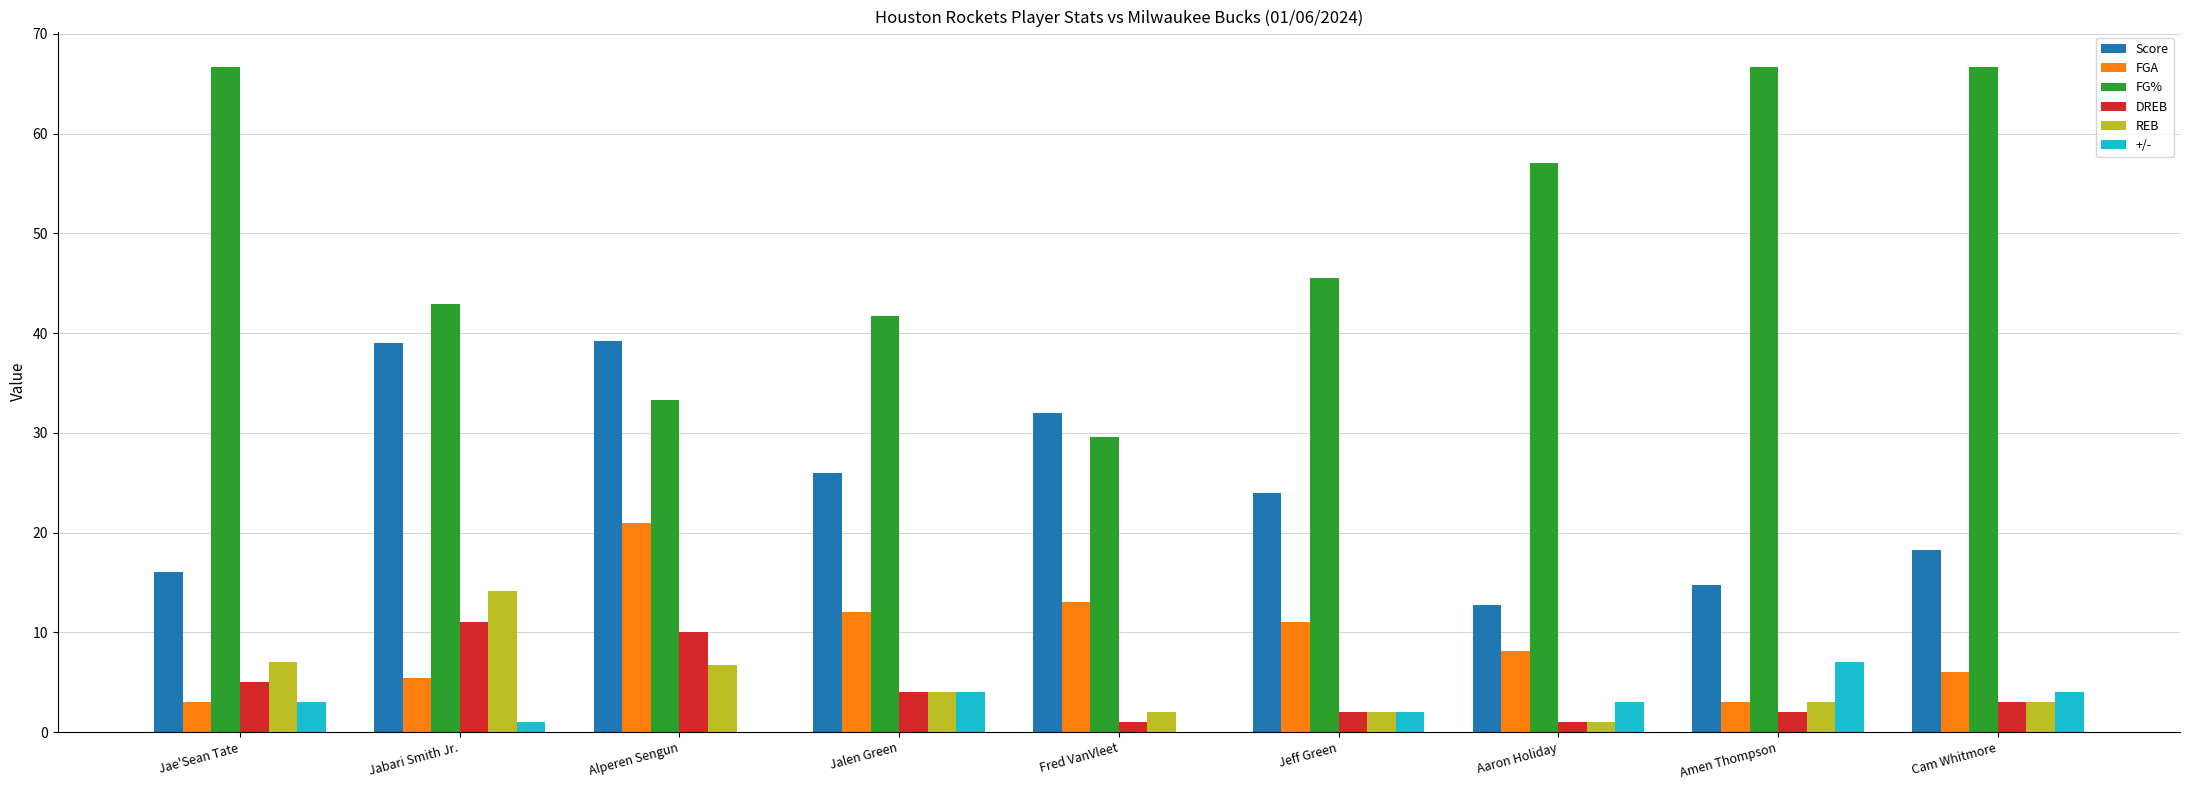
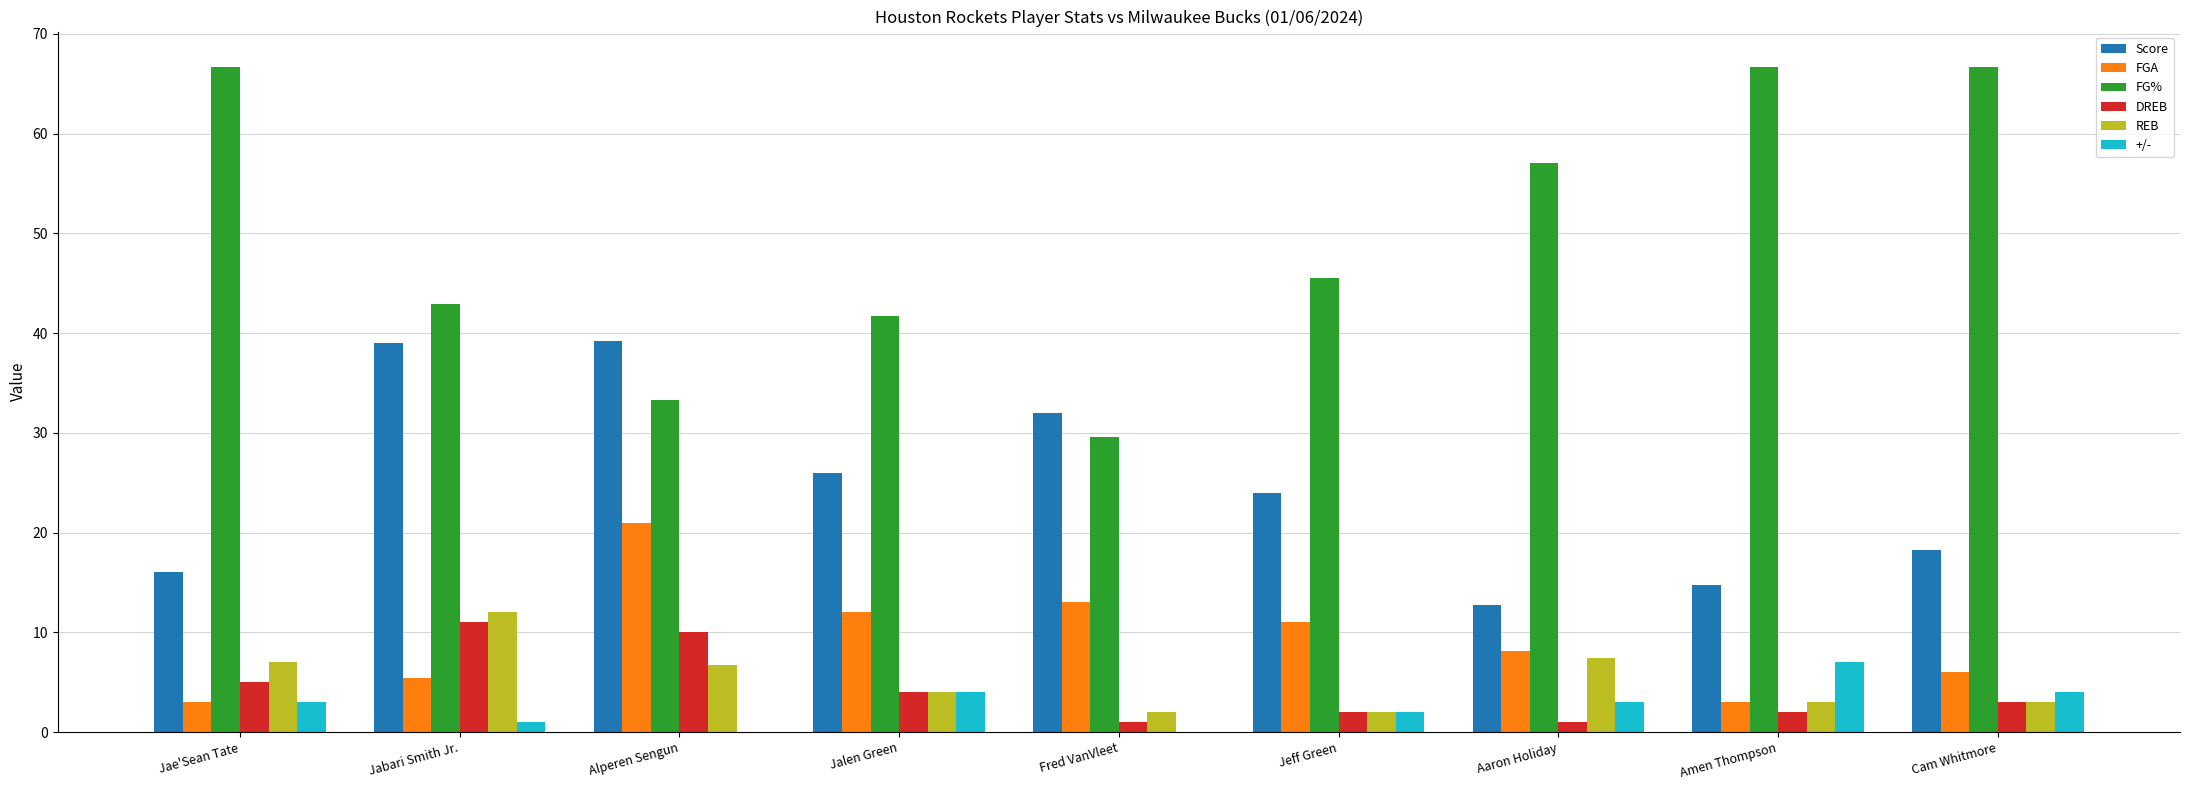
  {
    "Score": {
      "Jae'Sean Tate": 16,
      "Jabari Smith Jr.": 39,
      "Alperen Sengun": 39,
      "Jalen Green": 26,
      "Fred VanVleet": 32,
      "Jeff Green": 24,
      "Aaron Holiday": 13,
      "Amen Thompson": 15,
      "Cam Whitmore": 18
    },
    "FGA": {
      "Jae'Sean Tate": 3,
      "Jabari Smith Jr.": 5,
      "Alperen Sengun": 21,
      "Jalen Green": 12,
      "Fred VanVleet": 13,
      "Jeff Green": 11,
      "Aaron Holiday": 8,
      "Amen Thompson": 3,
      "Cam Whitmore": 6
    },
    "FG%": {
      "Jae'Sean Tate": 67,
      "Jabari Smith Jr.": 43,
      "Alperen Sengun": 33,
      "Jalen Green": 42,
      "Fred VanVleet": 30,
      "Jeff Green": 46,
      "Aaron Holiday": 57,
      "Amen Thompson": 67,
      "Cam Whitmore": 67
    },
    "DREB": {
      "Jae'Sean Tate": 5,
      "Jabari Smith Jr.": 11,
      "Alperen Sengun": 10,
      "Jalen Green": 4,
      "Fred VanVleet": 1,
      "Jeff Green": 2,
      "Aaron Holiday": 1,
      "Amen Thompson": 2,
      "Cam Whitmore": 3
    },
    "REB": {
      "Jae'Sean Tate": 7,
-     "Jabari Smith Jr.": 14,
+     "Jabari Smith Jr.": 12,
      "Alperen Sengun": 7,
      "Jalen Green": 4,
      "Fred VanVleet": 2,
      "Jeff Green": 2,
-     "Aaron Holiday": 1,
+     "Aaron Holiday": 7,
      "Amen Thompson": 3,
      "Cam Whitmore": 3
    },
    "+/-": {
      "Jae'Sean Tate": 3,
      "Jabari Smith Jr.": 1,
      "Alperen Sengun": 0,
      "Jalen Green": 4,
      "Jeff Green": 2,
      "Aaron Holiday": 3,
      "Amen Thompson": 7,
      "Cam Whitmore": 4
    }
  }
